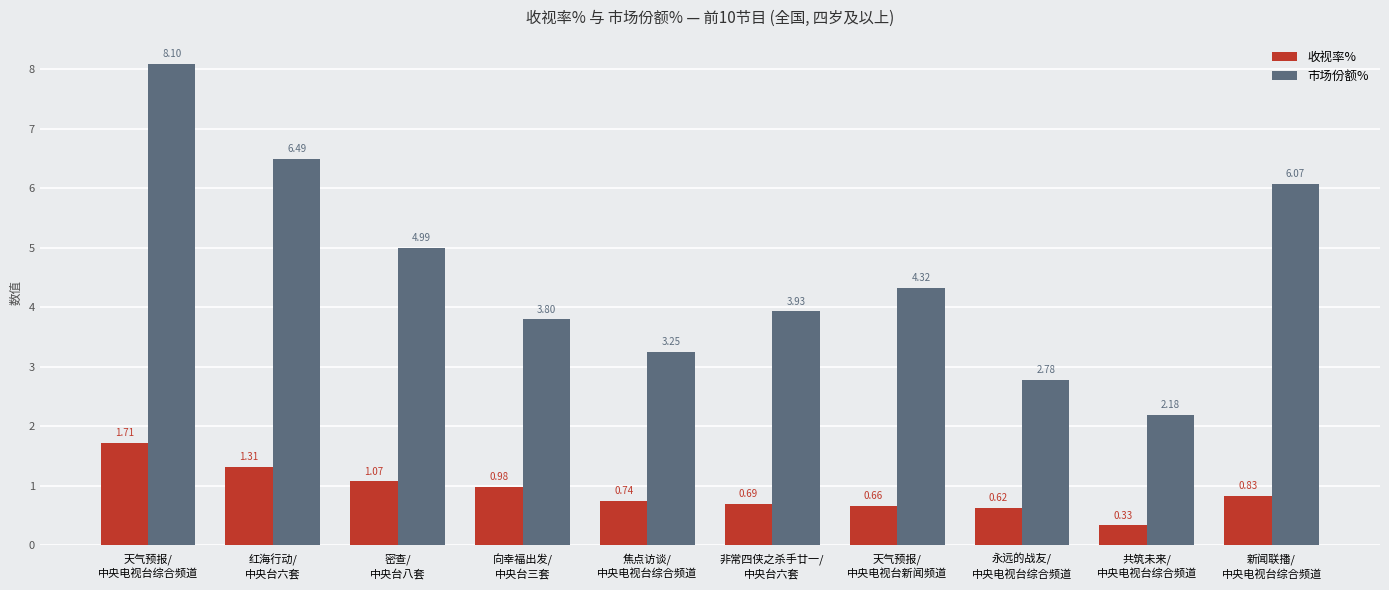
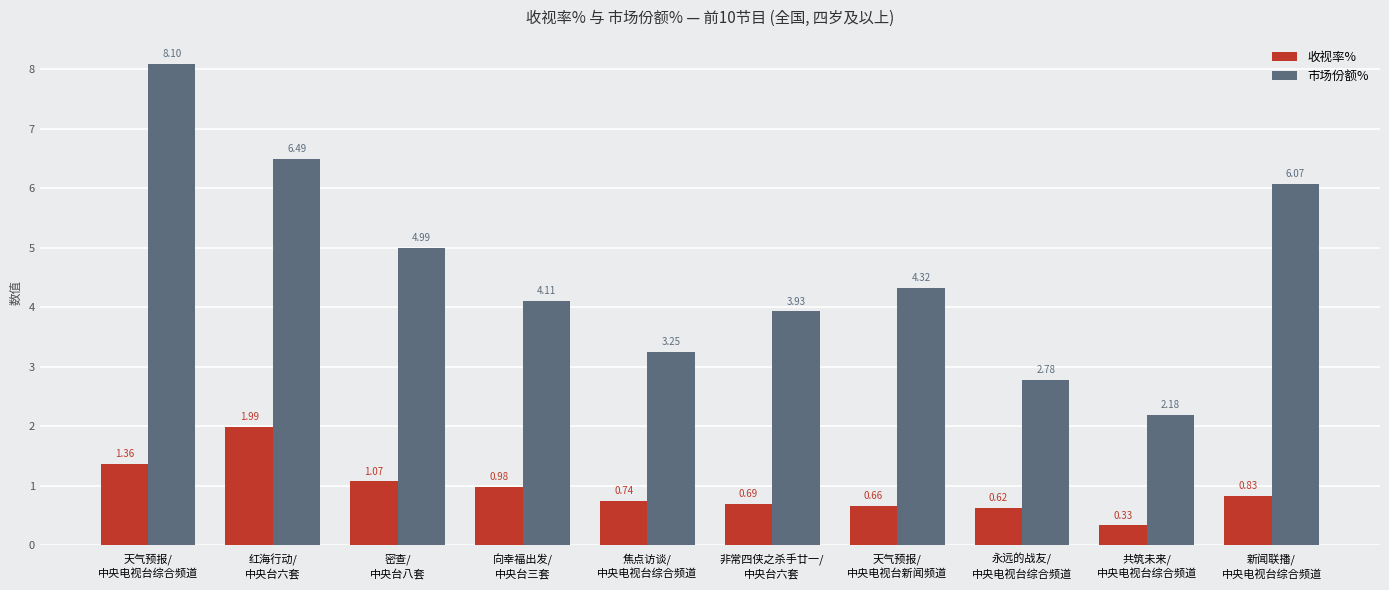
  {
    "收视率%": {
-     "天气预报/ 中央电视台综合频道": 1.71,
-     "红海行动/ 中央台六套": 1.31,
+     "天气预报/ 中央电视台综合频道": 1.36,
+     "红海行动/ 中央台六套": 1.99,
      "密查/ 中央台八套": 1.07,
      "向幸福出发/ 中央台三套": 0.98,
      "焦点访谈/ 中央电视台综合频道": 0.74,
      "非常四侠之杀手廿一/ 中央台六套": 0.69,
      "天气预报/ 中央电视台新闻频道": 0.66,
      "永远的战友/ 中央电视台综合频道": 0.62,
      "共筑未来/ 中央电视台综合频道": 0.33,
      "新闻联播/ 中央电视台综合频道": 0.83
    },
    "市场份额%": {
      "天气预报/ 中央电视台综合频道": 8.10,
      "红海行动/ 中央台六套": 6.49,
      "密查/ 中央台八套": 4.99,
-     "向幸福出发/ 中央台三套": 3.80,
+     "向幸福出发/ 中央台三套": 4.11,
      "焦点访谈/ 中央电视台综合频道": 3.25,
      "非常四侠之杀手廿一/ 中央台六套": 3.93,
      "天气预报/ 中央电视台新闻频道": 4.32,
      "永远的战友/ 中央电视台综合频道": 2.78,
      "共筑未来/ 中央电视台综合频道": 2.18,
      "新闻联播/ 中央电视台综合频道": 6.07
    }
  }
